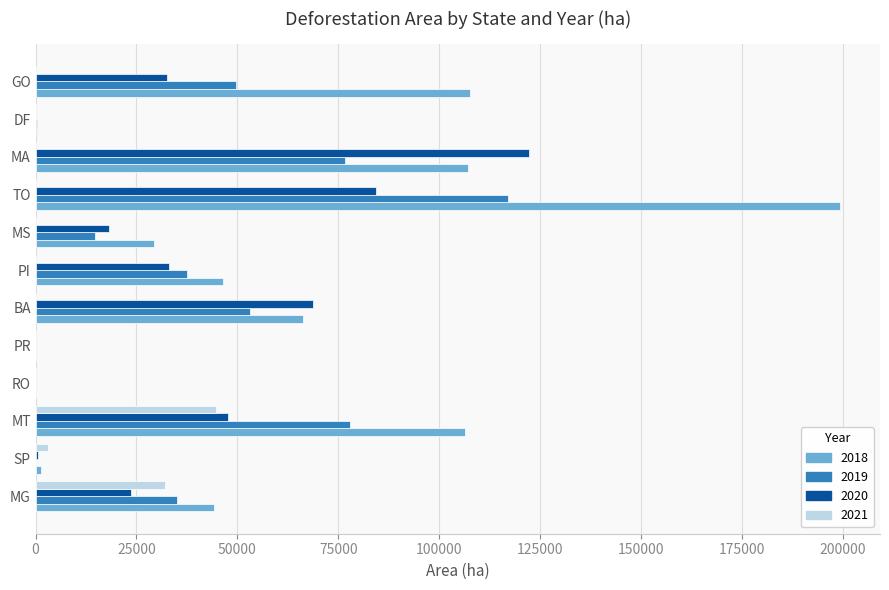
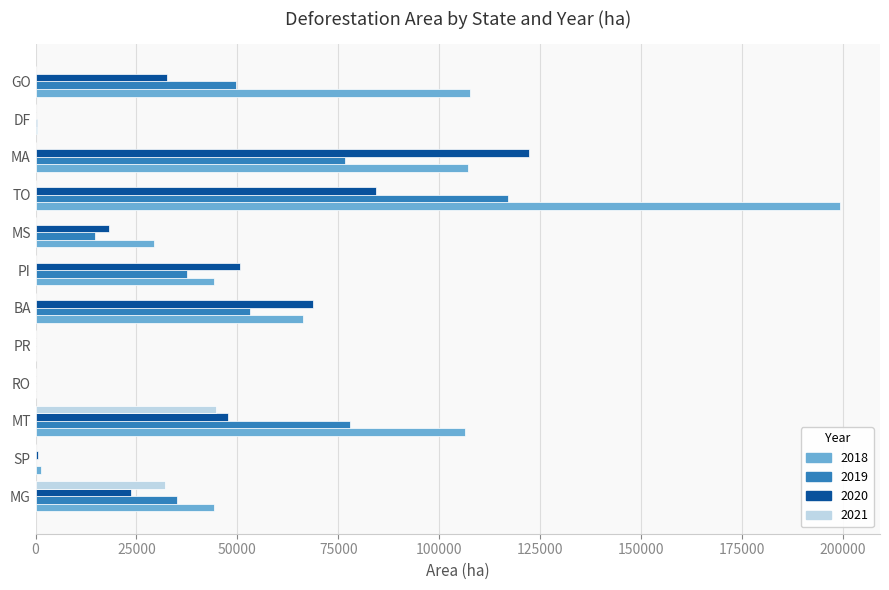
  {
    "2018": {
      "GO": 108000,
      "MA": 107000,
      "TO": 199000,
      "MS": 29000,
-     "PI": 46000,
+     "PI": 44000,
      "BA": 66000,
      "MT": 106000,
      "SP": 1000,
      "MG": 44000
    },
    "2019": {
      "GO": 50000,
      "MA": 77000,
      "TO": 117000,
      "MS": 15000,
      "PI": 38000,
      "BA": 53000,
      "MT": 78000,
      "MG": 35000
    },
    "2020": {
      "GO": 33000,
      "MA": 122000,
      "TO": 84000,
      "MS": 18000,
-     "PI": 33000,
+     "PI": 51000,
      "BA": 69000,
      "PR": 0,
      "MT": 48000,
      "SP": 1000,
      "MG": 24000
    },
    "2021": {
      "GO": 0,
      "DF": 0,
      "MA": 0,
      "TO": 0,
      "MS": 0,
      "PI": 0,
      "BA": 0,
      "RO": 0,
      "MT": 45000,
-     "SP": 3000,
+     "SP": 0,
      "MG": 32000
    }
  }
